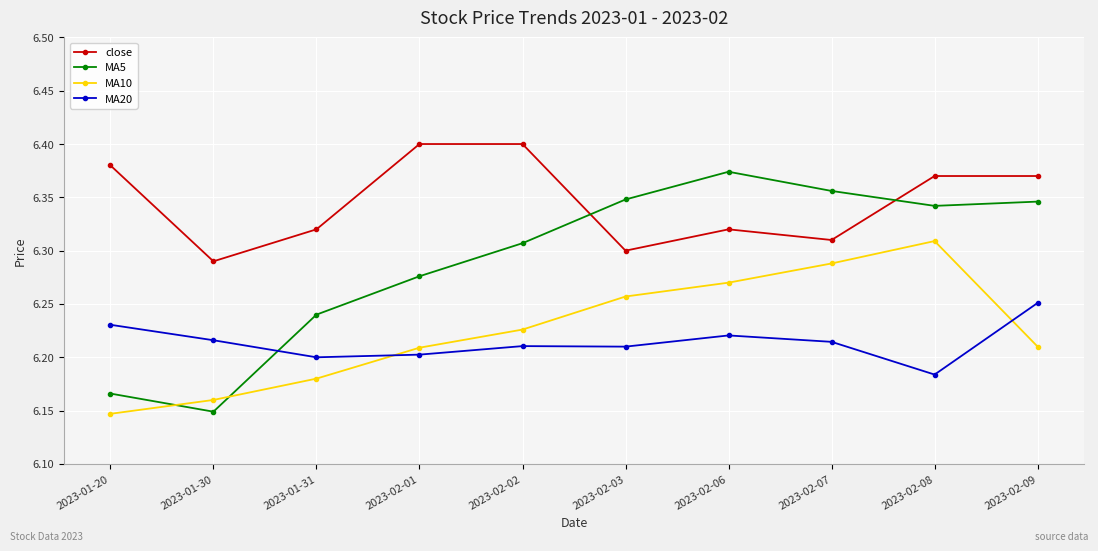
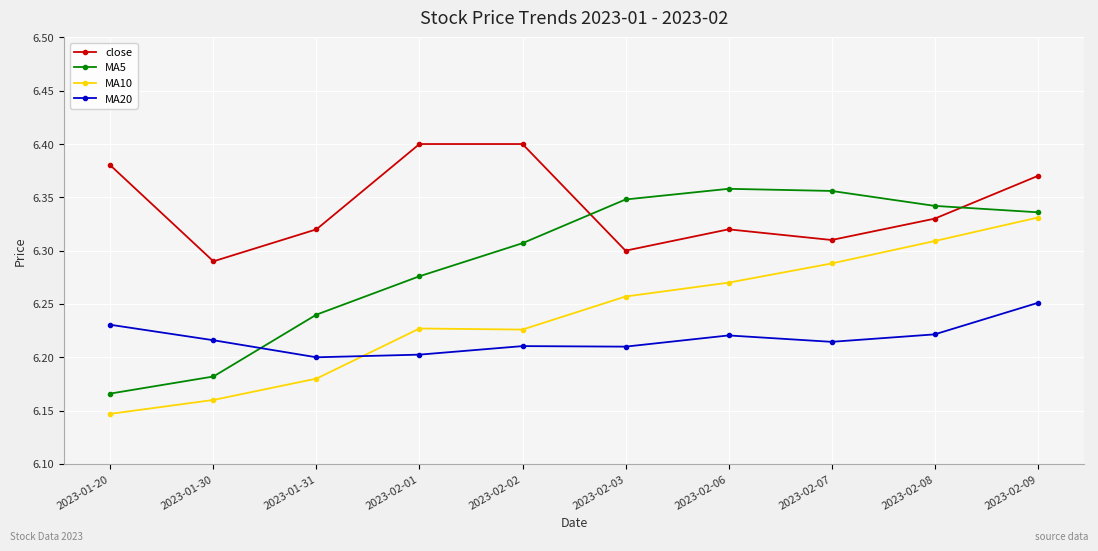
  {
    "close": {
      "2023-01-20": 6.38,
      "2023-01-30": 6.29,
      "2023-01-31": 6.32,
      "2023-02-01": 6.40,
      "2023-02-02": 6.40,
      "2023-02-03": 6.30,
      "2023-02-06": 6.32,
      "2023-02-07": 6.31,
-     "2023-02-08": 6.37,
+     "2023-02-08": 6.33,
      "2023-02-09": 6.37
    },
    "MA5": {
      "2023-01-20": 6.166,
-     "2023-01-30": 6.149,
+     "2023-01-30": 6.182,
      "2023-01-31": 6.240,
      "2023-02-01": 6.276,
      "2023-02-02": 6.307,
      "2023-02-03": 6.348,
-     "2023-02-06": 6.374,
+     "2023-02-06": 6.358,
      "2023-02-07": 6.356,
      "2023-02-08": 6.342,
-     "2023-02-09": 6.346
+     "2023-02-09": 6.336
    },
    "MA10": {
      "2023-01-20": 6.147,
      "2023-01-30": 6.160,
      "2023-01-31": 6.180,
-     "2023-02-01": 6.209,
+     "2023-02-01": 6.227,
      "2023-02-02": 6.226,
      "2023-02-03": 6.257,
      "2023-02-06": 6.270,
      "2023-02-07": 6.288,
      "2023-02-08": 6.309,
-     "2023-02-09": 6.210
+     "2023-02-09": 6.331
    },
    "MA20": {
      "2023-01-20": 6.231,
      "2023-01-30": 6.216,
      "2023-01-31": 6.200,
      "2023-02-01": 6.203,
      "2023-02-02": 6.211,
      "2023-02-03": 6.210,
      "2023-02-06": 6.221,
      "2023-02-07": 6.215,
-     "2023-02-08": 6.184,
+     "2023-02-08": 6.222,
      "2023-02-09": 6.251
    }
  }
